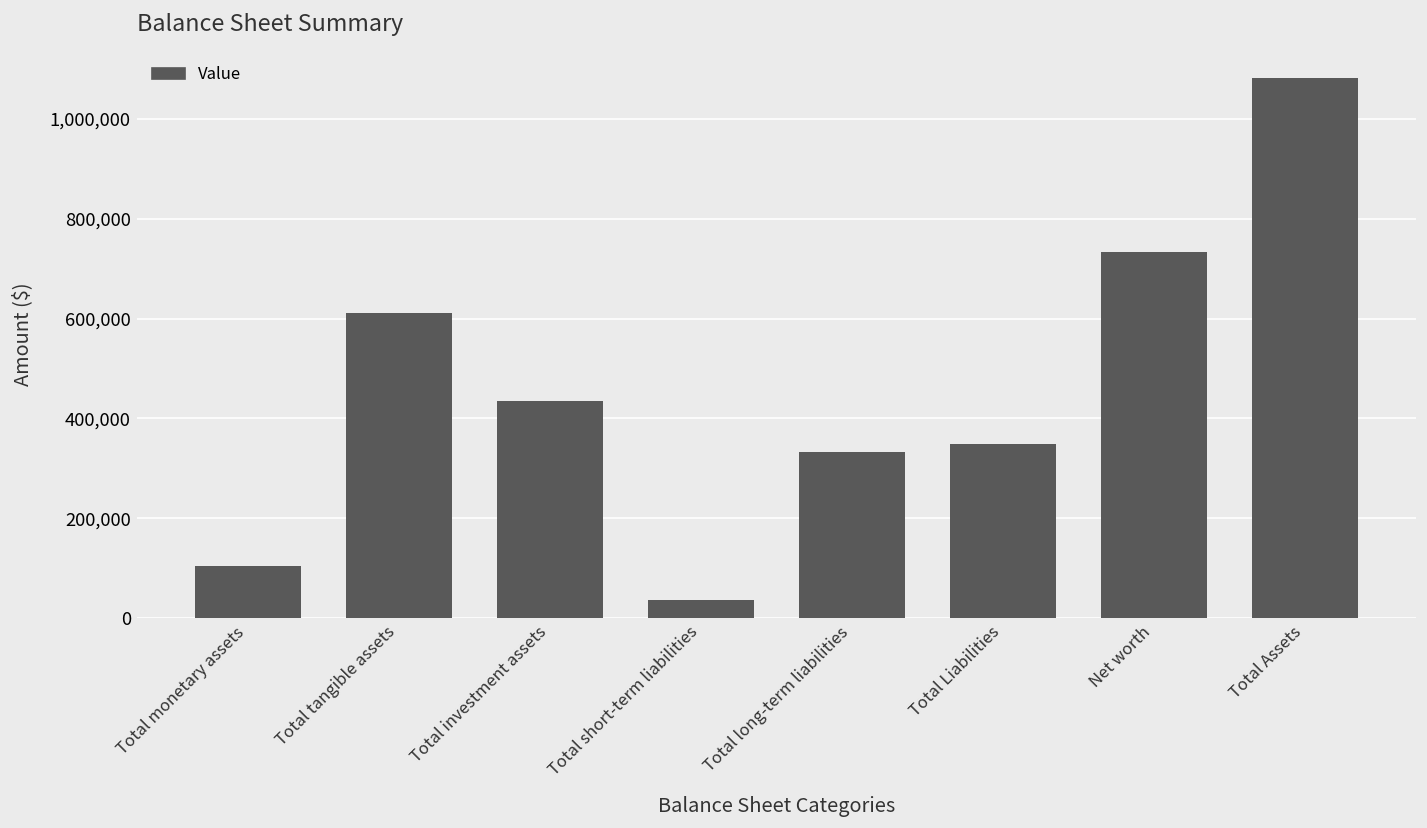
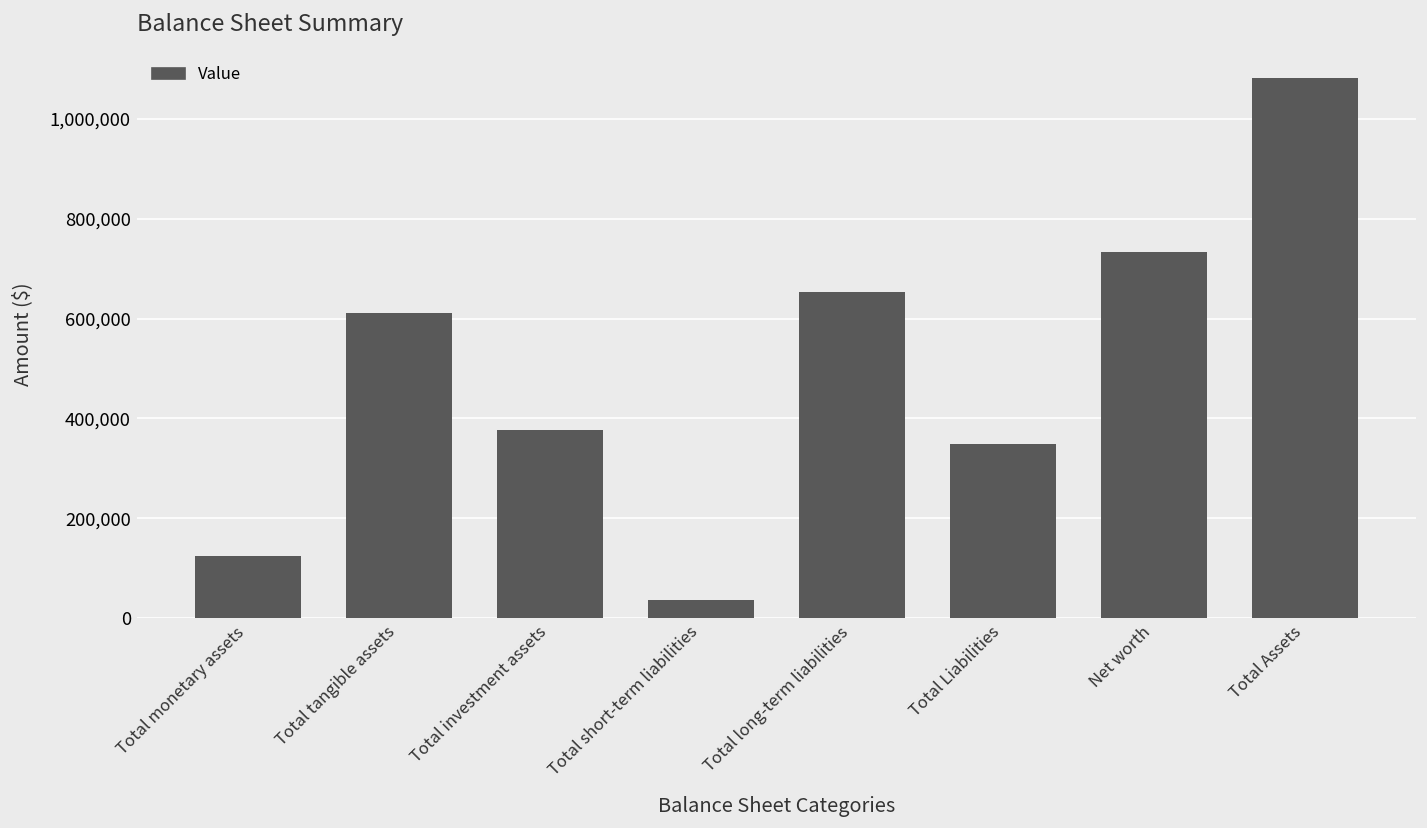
  {
-   "Total monetary assets": "100,000",
+   "Total monetary assets": "120,000",
    "Total tangible assets": "610,000",
-   "Total investment assets": "430,000",
+   "Total investment assets": "380,000",
    "Total short-term liabilities": "40,000",
-   "Total long-term liabilities": "330,000",
+   "Total long-term liabilities": "650,000",
    "Total Liabilities": "350,000",
    "Net worth": "730,000",
    "Total Assets": "1,080,000"
  }
